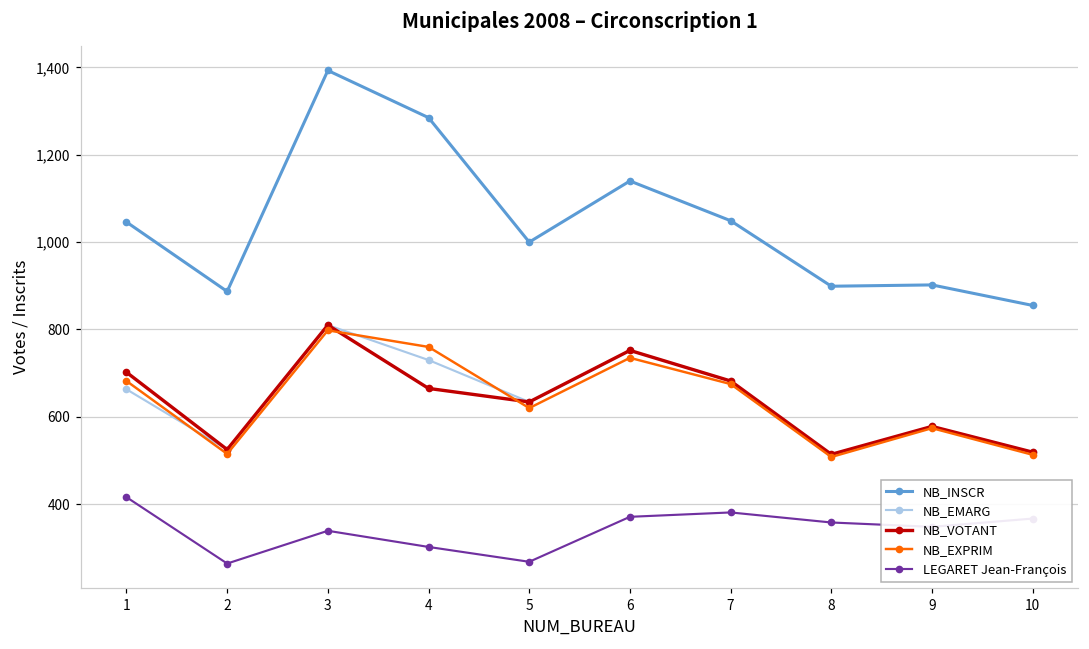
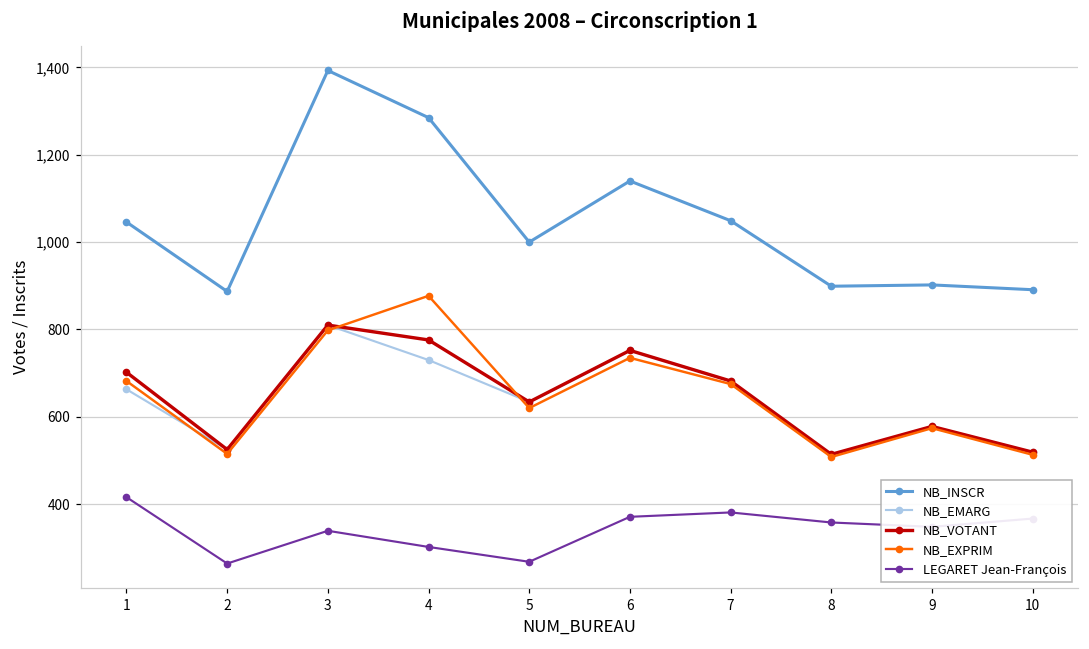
  {
    "NB_INSCR": {
      "1": "1,050",
      "2": "890",
      "3": "1,390",
      "4": "1,290",
      "5": "1,000",
      "6": "1,140",
      "7": "1,050",
      "8": "900",
      "9": "900",
-     "10": "860"
+     "10": "890"
    },
    "NB_EMARG": {
      "1": "660",
      "4": "730"
    },
    "NB_VOTANT": {
      "1": "700",
-     "4": "670"
+     "4": "780"
    },
    "NB_EXPRIM": {
      "1": "680",
      "2": "520",
      "3": "800",
-     "4": "760",
+     "4": "880",
      "5": "620",
      "6": "740",
      "7": "680"
    },
    "LEGARET Jean-François": {
      "1": "420",
      "2": "260",
      "3": "340",
      "4": "300",
      "5": "270",
      "6": "370",
      "7": "380",
      "8": "360"
    }
  }
